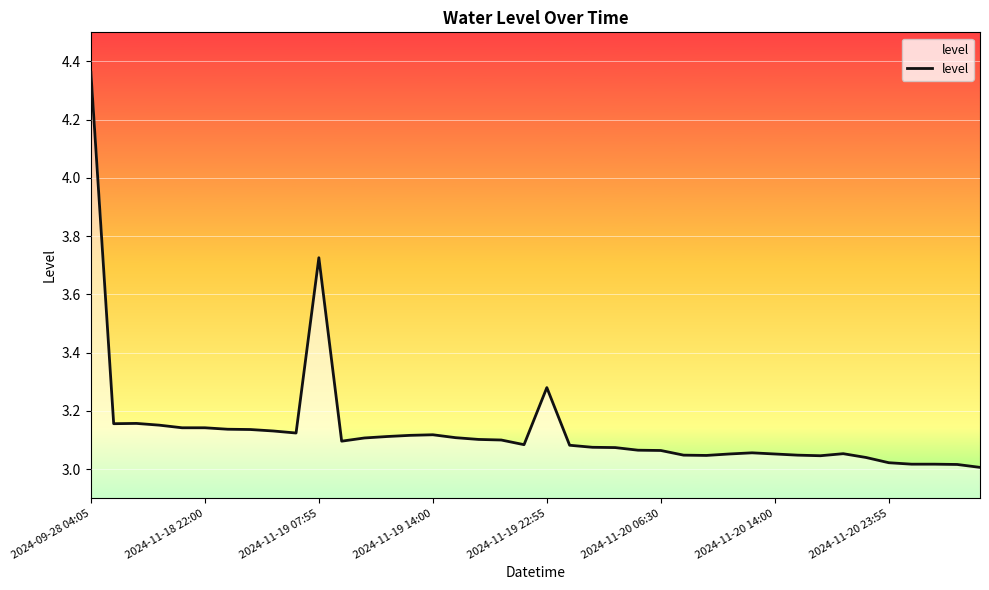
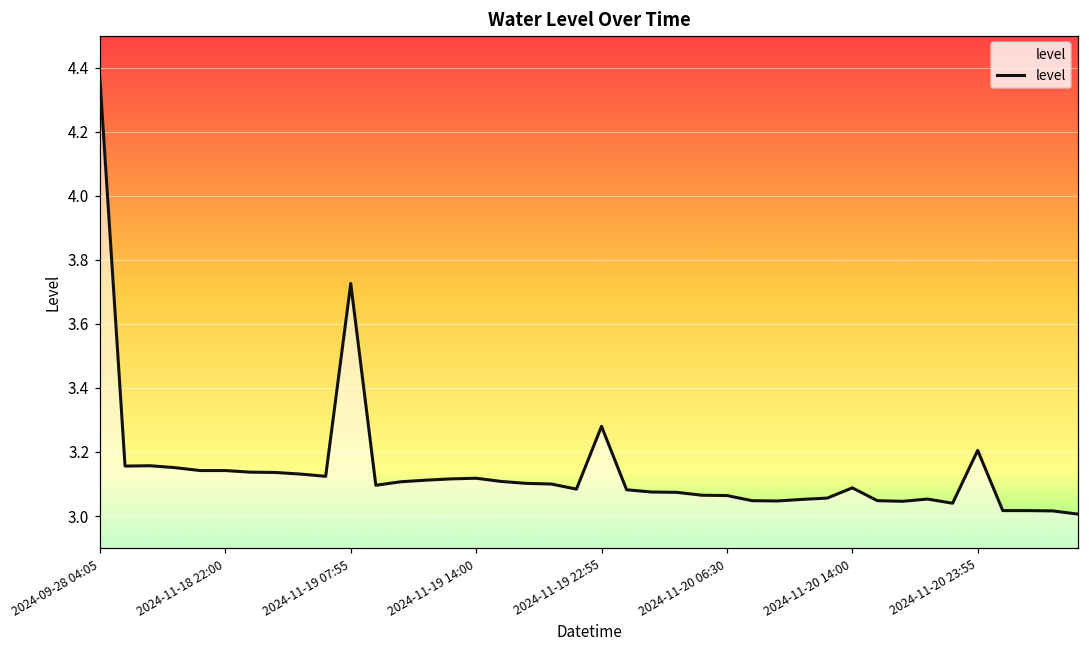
  {
    "2024-09-28 04:05": 4.36,
    "2024-11-18 22:00": 3.14,
    "2024-11-19 07:55": 3.73,
    "2024-11-19 14:00": 3.12,
    "2024-11-19 22:55": 3.28,
    "2024-11-20 06:30": 3.06,
-   "2024-11-20 14:00": 3.05,
-   "2024-11-20 23:55": 3.02
+   "2024-11-20 14:00": 3.09,
+   "2024-11-20 23:55": 3.21
  }
